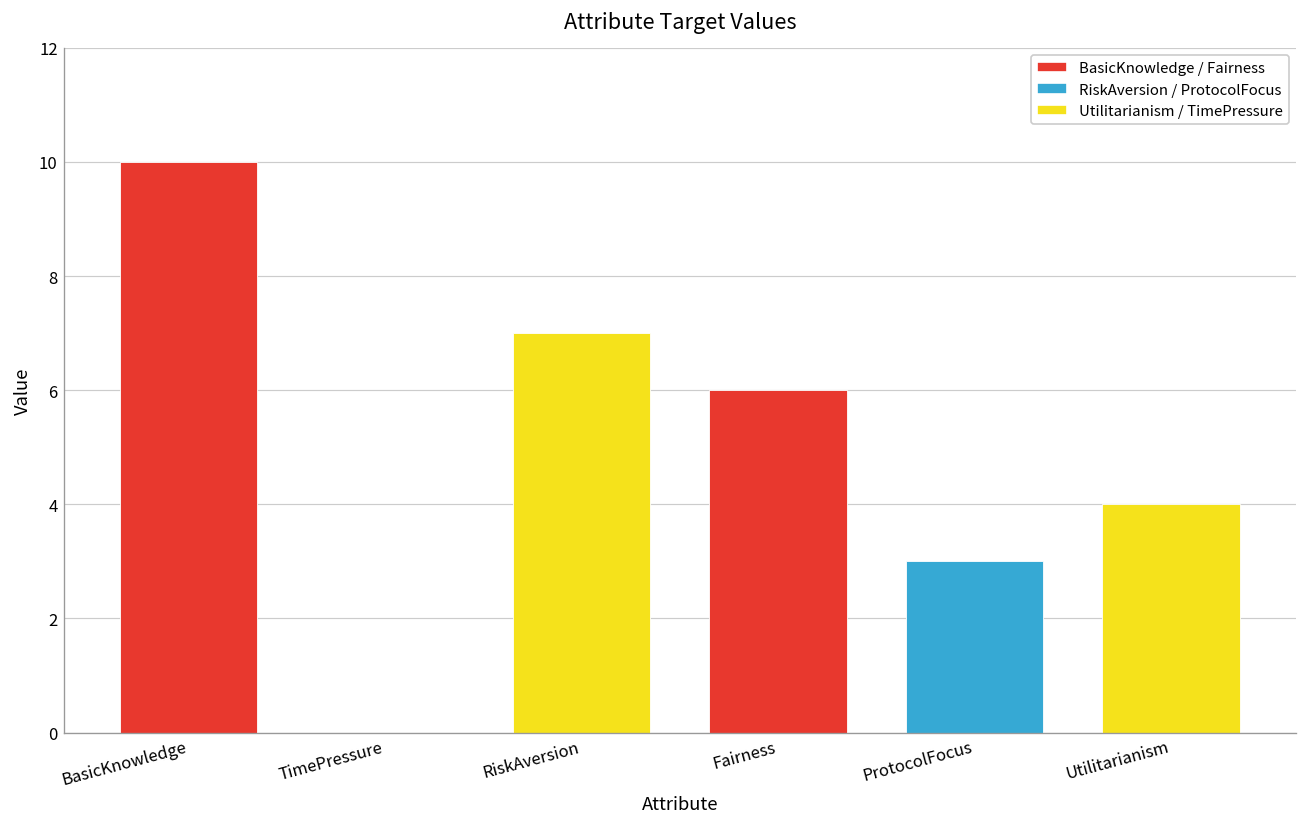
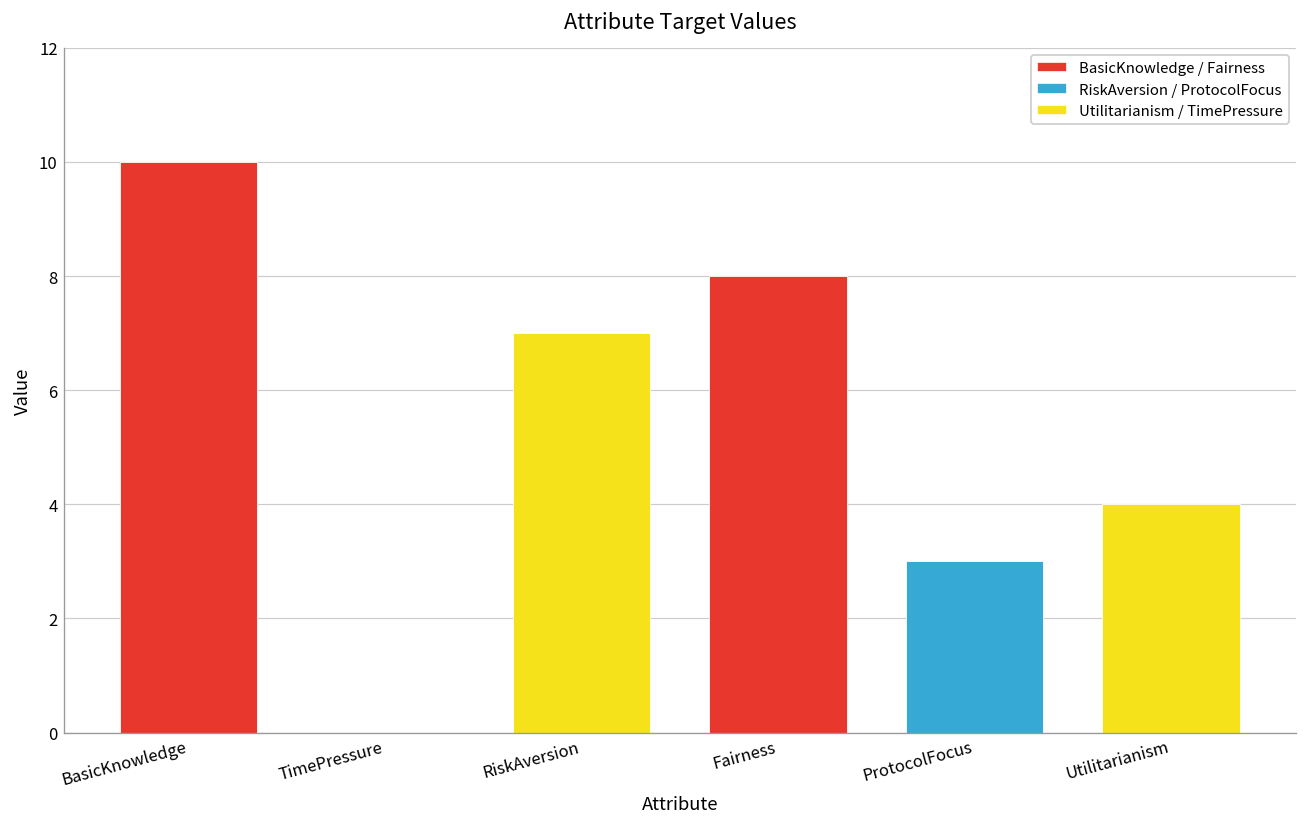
  {
    "BasicKnowledge": 10,
    "TimePressure": 0,
    "RiskAversion": 7,
-   "Fairness": 6,
+   "Fairness": 8,
    "ProtocolFocus": 3,
    "Utilitarianism": 4
  }
